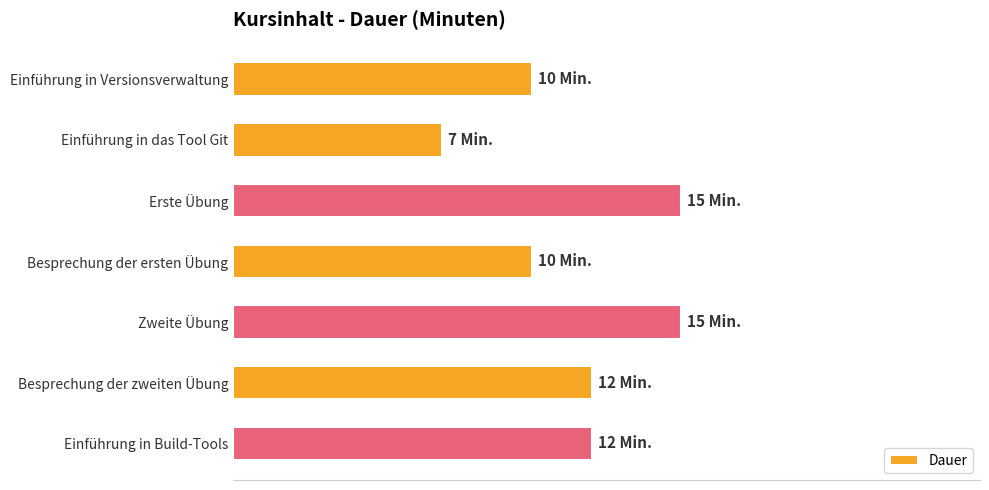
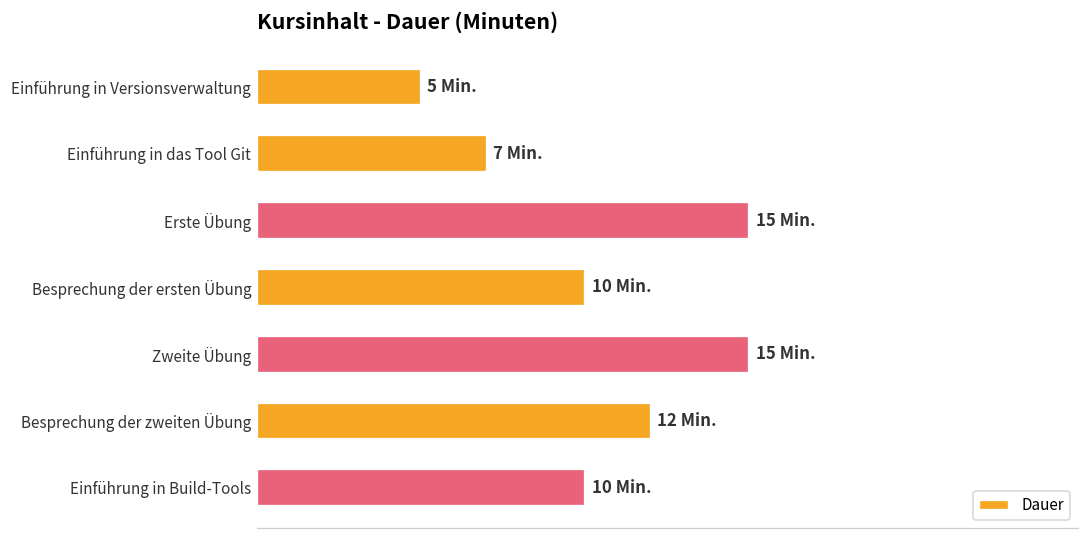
  {
-   "Einführung in Versionsverwaltung": 10,
+   "Einführung in Versionsverwaltung": 5,
    "Einführung in das Tool Git": 7,
    "Erste Übung": 15,
    "Besprechung der ersten Übung": 10,
    "Zweite Übung": 15,
    "Besprechung der zweiten Übung": 12,
-   "Einführung in Build-Tools": 12
+   "Einführung in Build-Tools": 10
  }
